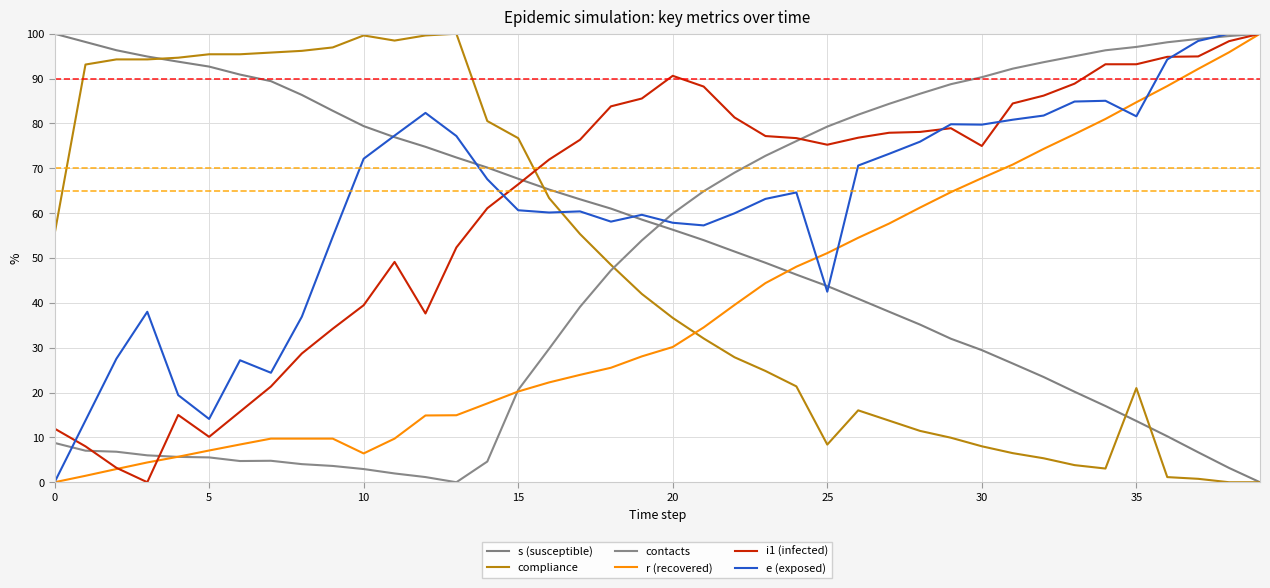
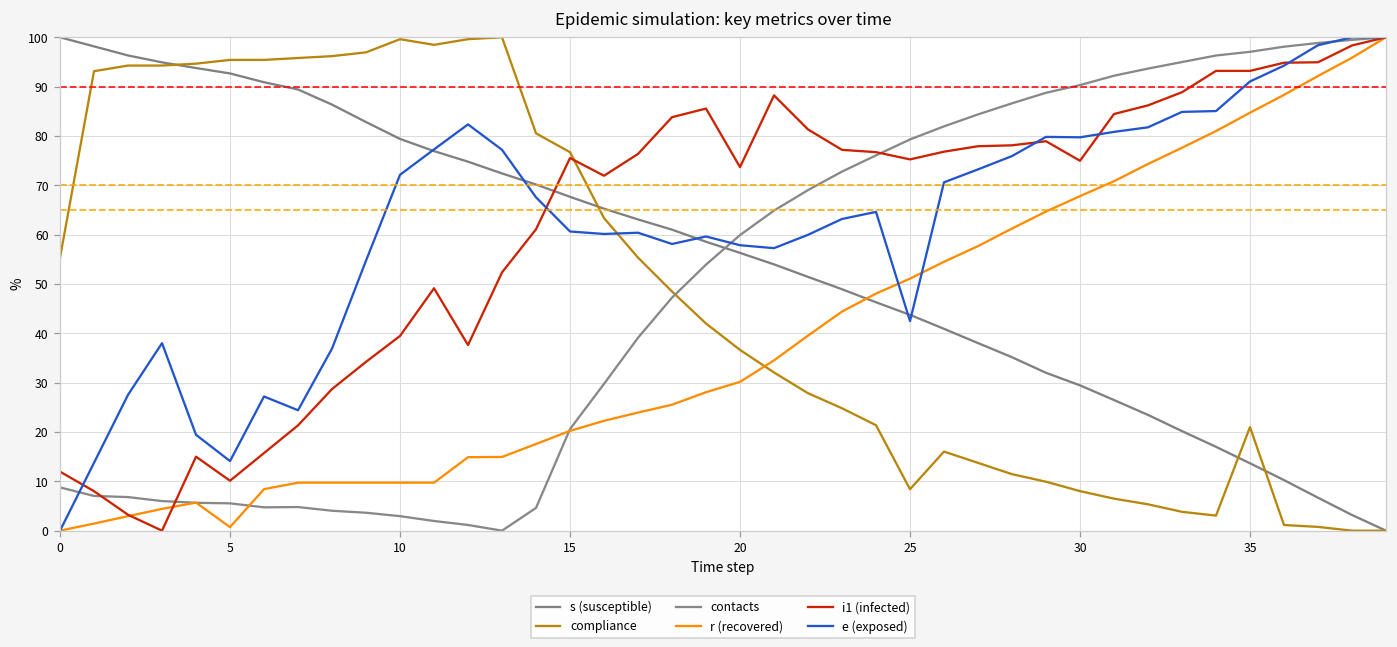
  {
    "compliance": {
      "0": 55,
      "5": 95,
      "10": 100,
      "15": 77,
      "20": 37,
      "25": 8,
      "30": 8,
      "35": 21
    },
    "r (recovered)": {
-     "5": 7,
-     "10": 6,
+     "5": 1,
+     "10": 10,
      "20": 30,
      "25": 51,
      "30": 68,
      "35": 85
    },
    "i1 (infected)": {
      "0": 12,
      "5": 10,
      "10": 39,
-     "15": 66,
-     "20": 91,
+     "15": 76,
+     "20": 74,
      "25": 75,
      "30": 75,
      "35": 93
    },
    "e (exposed)": {
      "5": 14,
      "10": 72,
      "15": 61,
      "20": 58,
      "25": 42,
      "30": 80,
-     "35": 82
+     "35": 91
    }
  }
